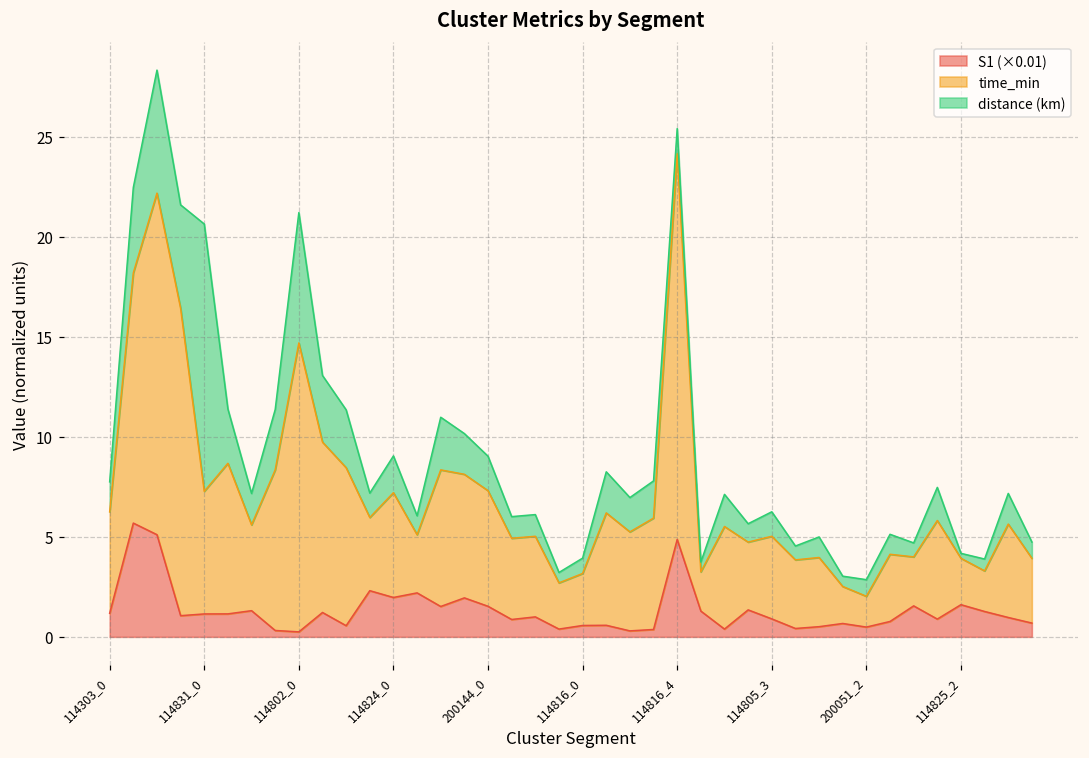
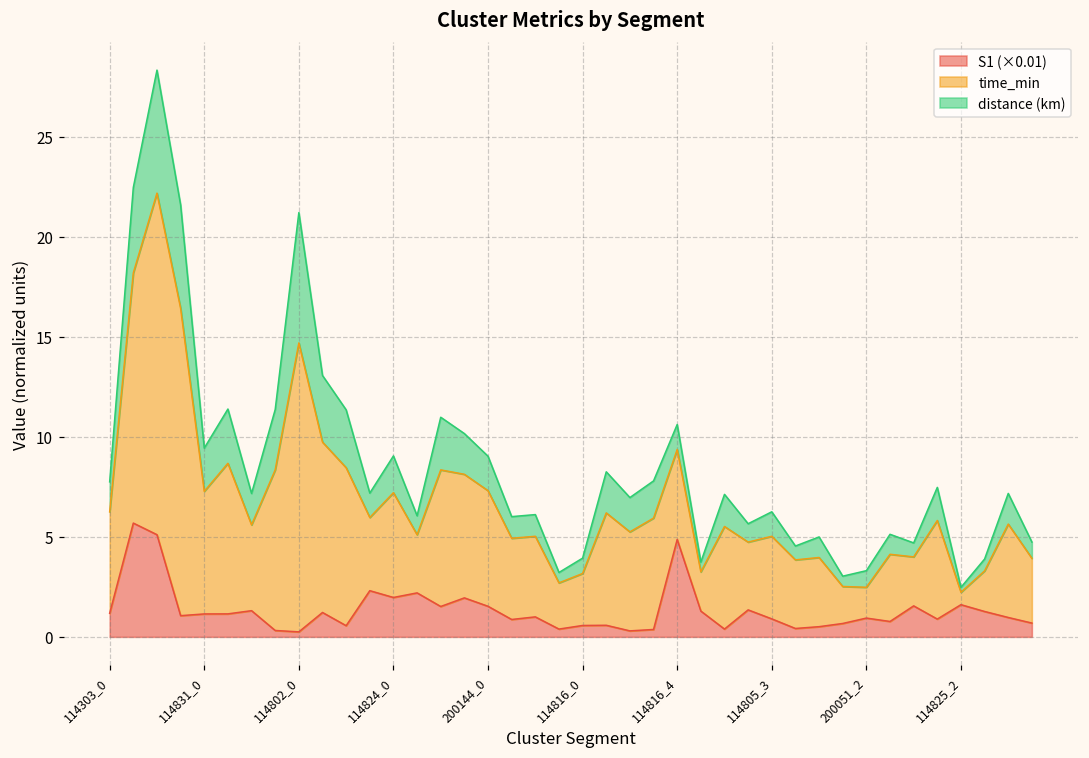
  {
    "S1 (×0.01)": {
      "114303_0": 1.2,
      "114831_0": 1.1,
      "114802_0": 0.3,
      "114824_0": 2.0,
      "200144_0": 1.5,
      "114816_0": 0.6,
      "114816_4": 4.9,
      "114805_3": 0.9,
-     "200051_2": 0.5,
+     "200051_2": 0.9,
      "114825_2": 1.6
    },
    "time_min": {
      "114303_0": 5.1,
      "114831_0": 6.1,
      "114802_0": 14.5,
      "114824_0": 5.2,
      "200144_0": 5.8,
      "114816_0": 2.6,
-     "114816_4": 19.3,
+     "114816_4": 4.5,
      "114805_3": 4.1,
      "200051_2": 1.5,
-     "114825_2": 2.3
+     "114825_2": 0.6
    },
    "distance (km)": {
      "114303_0": 1.5,
-     "114831_0": 13.4,
+     "114831_0": 2.2,
      "114802_0": 6.5,
      "114824_0": 1.8,
      "200144_0": 1.7,
      "114816_0": 0.8,
      "114816_4": 1.2,
      "114805_3": 1.2,
      "200051_2": 0.8,
      "114825_2": 0.2
    }
  }
